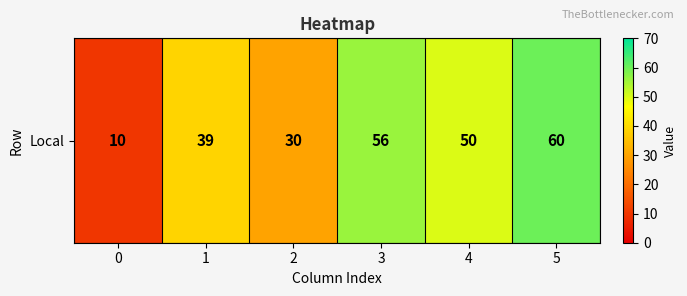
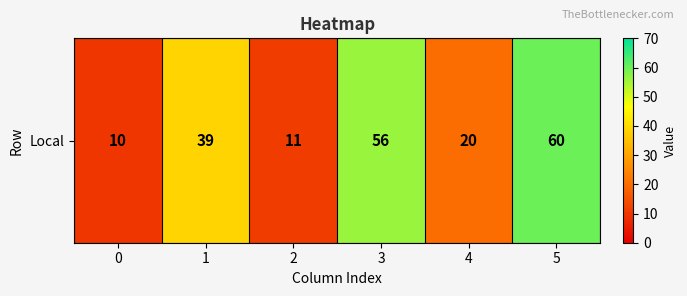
  {
    "Local": {
      "0": 10,
      "1": 39,
-     "2": 30,
+     "2": 11,
      "3": 56,
-     "4": 50,
+     "4": 20,
      "5": 60
    }
  }
